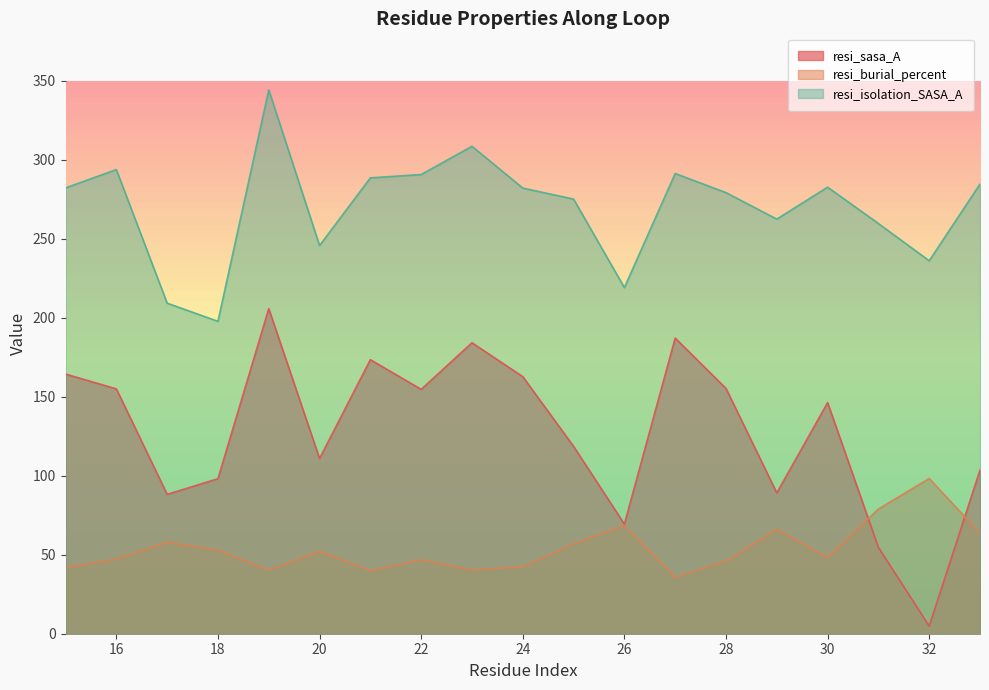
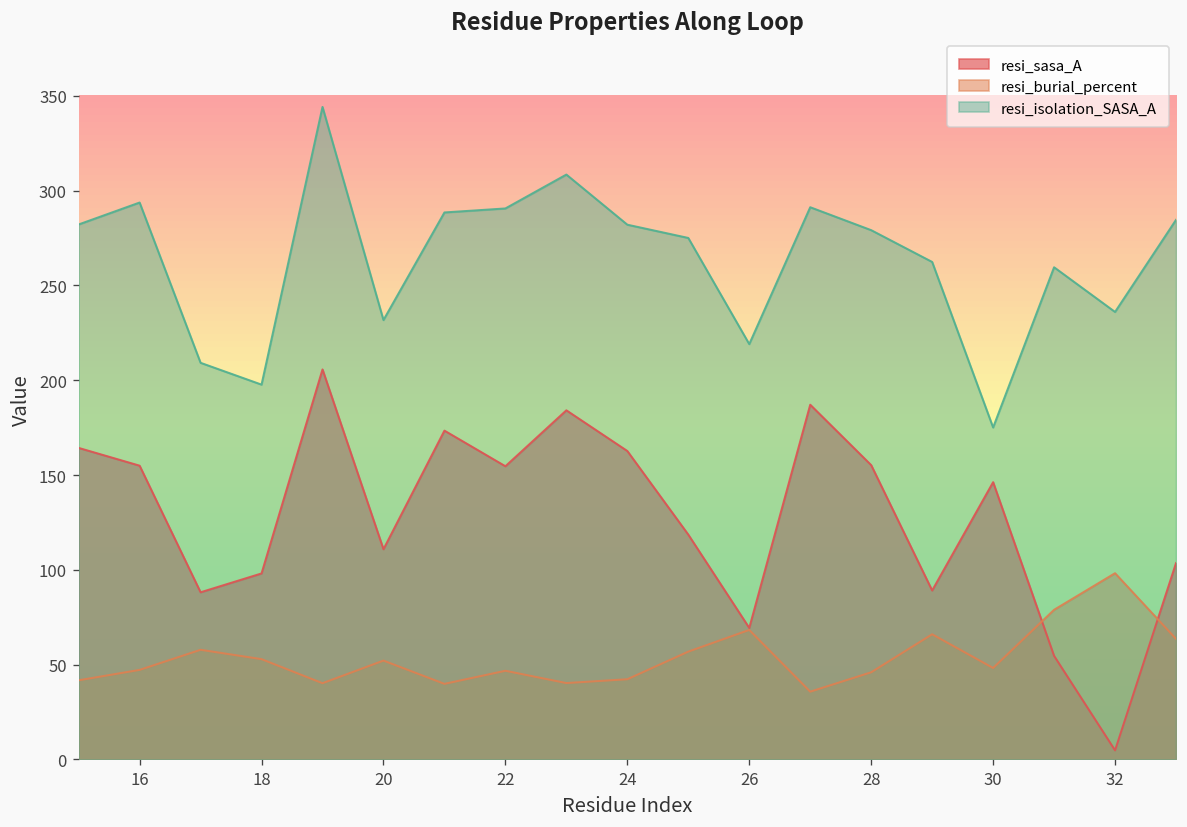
  {
    "resi_isolation_SASA_A": {
      "16": 294,
      "18": 198,
-     "20": 246,
+     "20": 232,
      "22": 291,
      "24": 282,
      "26": 219,
      "28": 279,
-     "30": 283,
+     "30": 175,
      "32": 236
    }
  }
